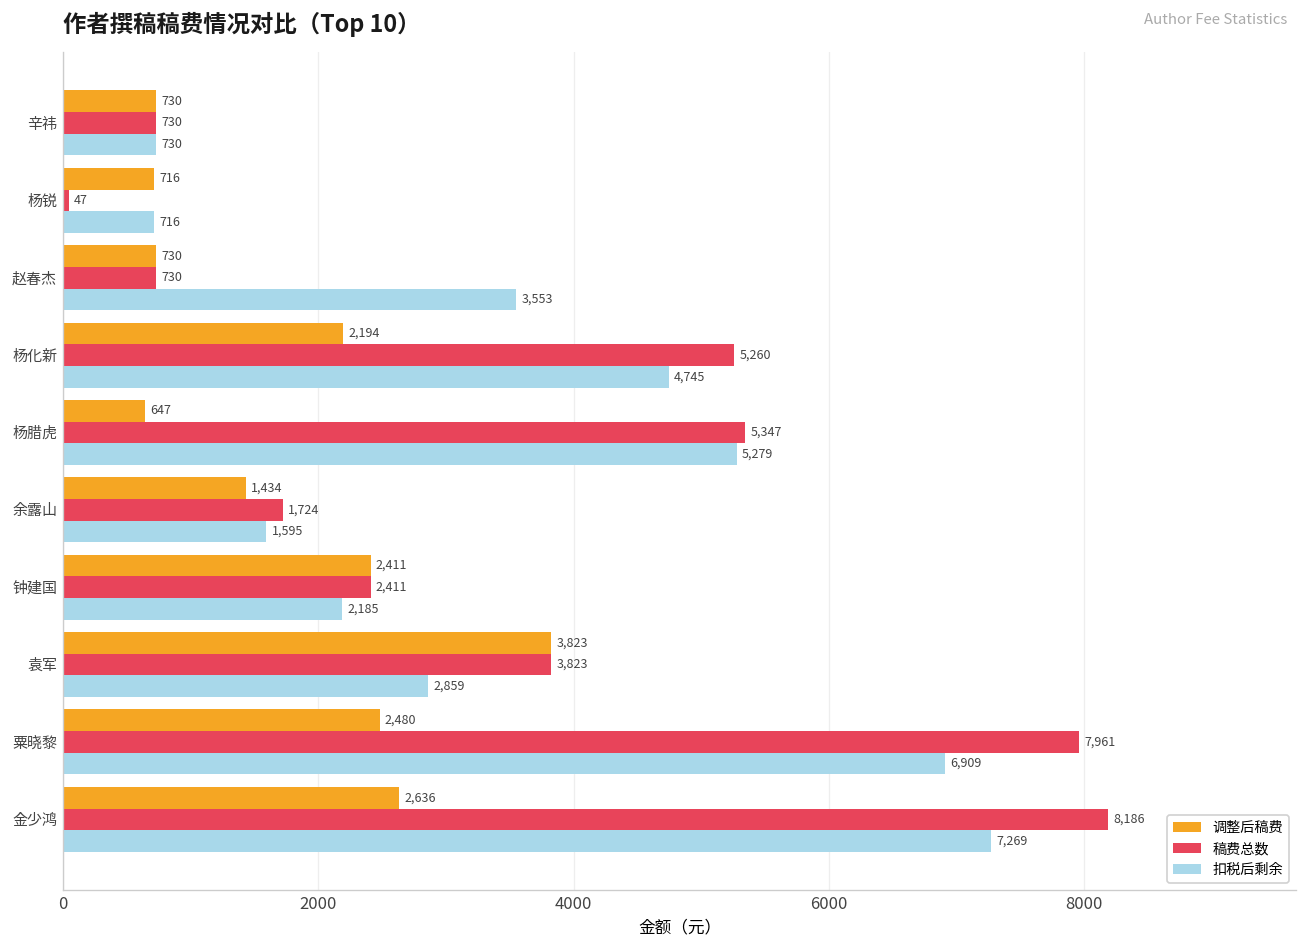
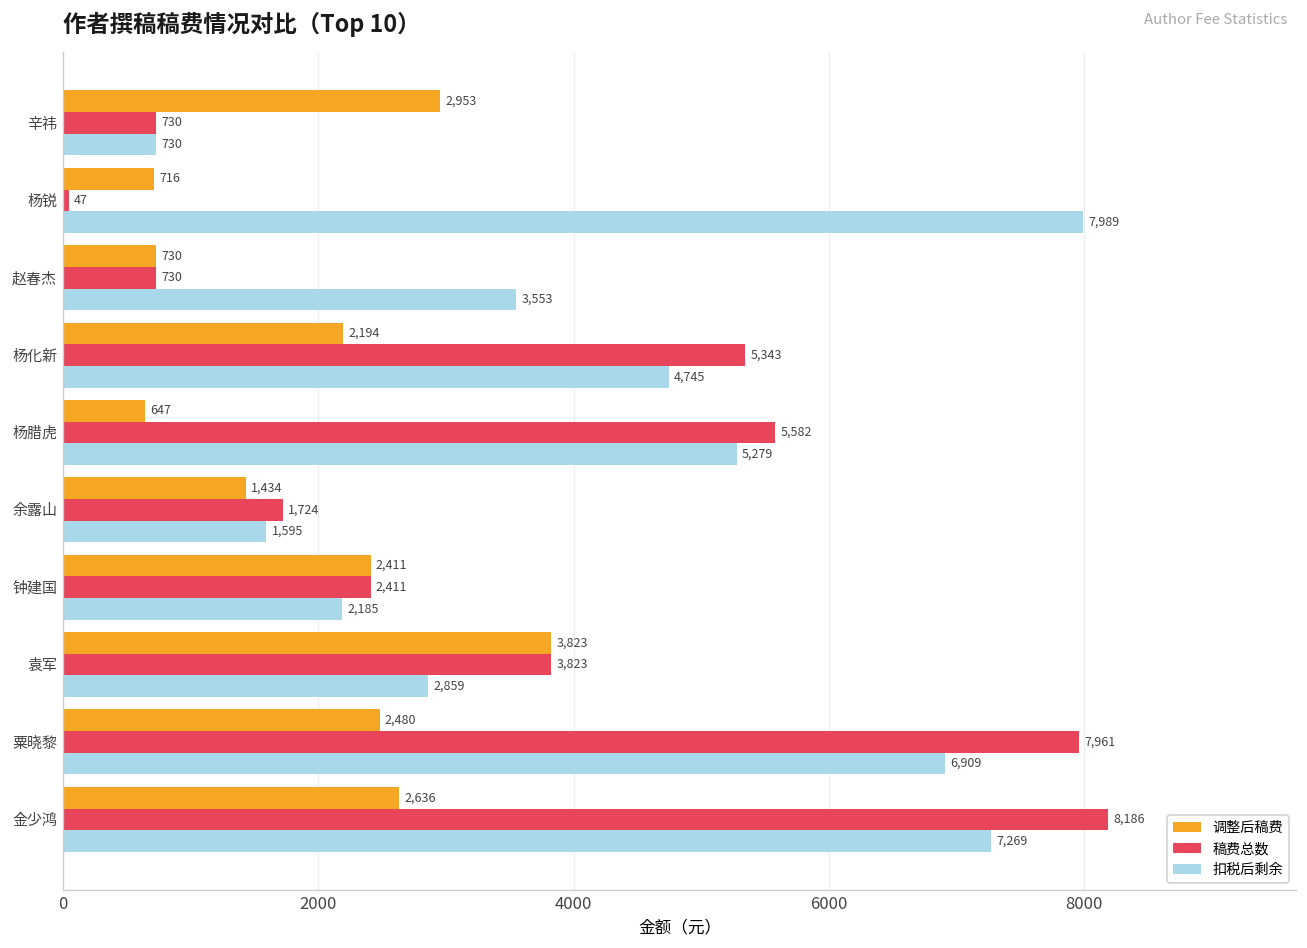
  {
    "调整后稿费": {
-     "辛祎": "730",
+     "辛祎": "2,953",
      "杨锐": "716",
      "赵春杰": "730",
      "杨化新": "2,194",
      "杨腊虎": "647",
      "余露山": "1,434",
      "钟建国": "2,411",
      "袁军": "3,823",
      "粟晓黎": "2,480",
      "金少鸿": "2,636"
    },
    "稿费总数": {
      "辛祎": "730",
      "杨锐": "47",
      "赵春杰": "730",
-     "杨化新": "5,260",
-     "杨腊虎": "5,347",
+     "杨化新": "5,343",
+     "杨腊虎": "5,582",
      "余露山": "1,724",
      "钟建国": "2,411",
      "袁军": "3,823",
      "粟晓黎": "7,961",
      "金少鸿": "8,186"
    },
    "扣税后剩余": {
      "辛祎": "730",
-     "杨锐": "716",
+     "杨锐": "7,989",
      "赵春杰": "3,553",
      "杨化新": "4,745",
      "杨腊虎": "5,279",
      "余露山": "1,595",
      "钟建国": "2,185",
      "袁军": "2,859",
      "粟晓黎": "6,909",
      "金少鸿": "7,269"
    }
  }
